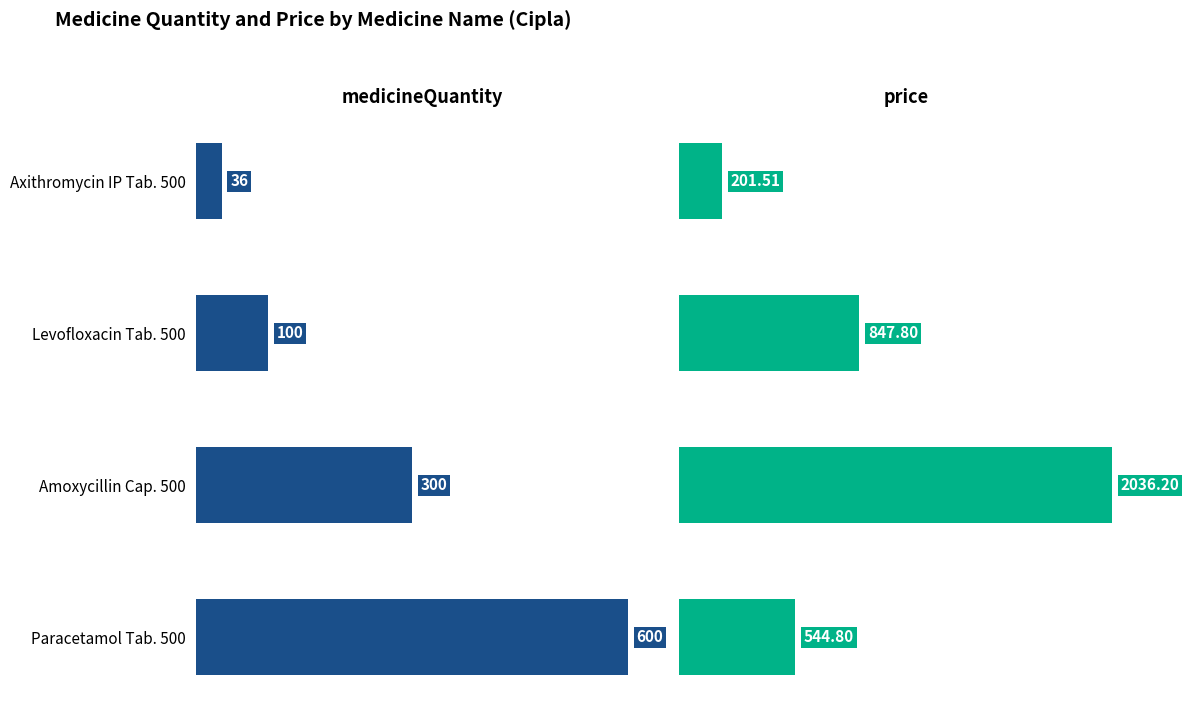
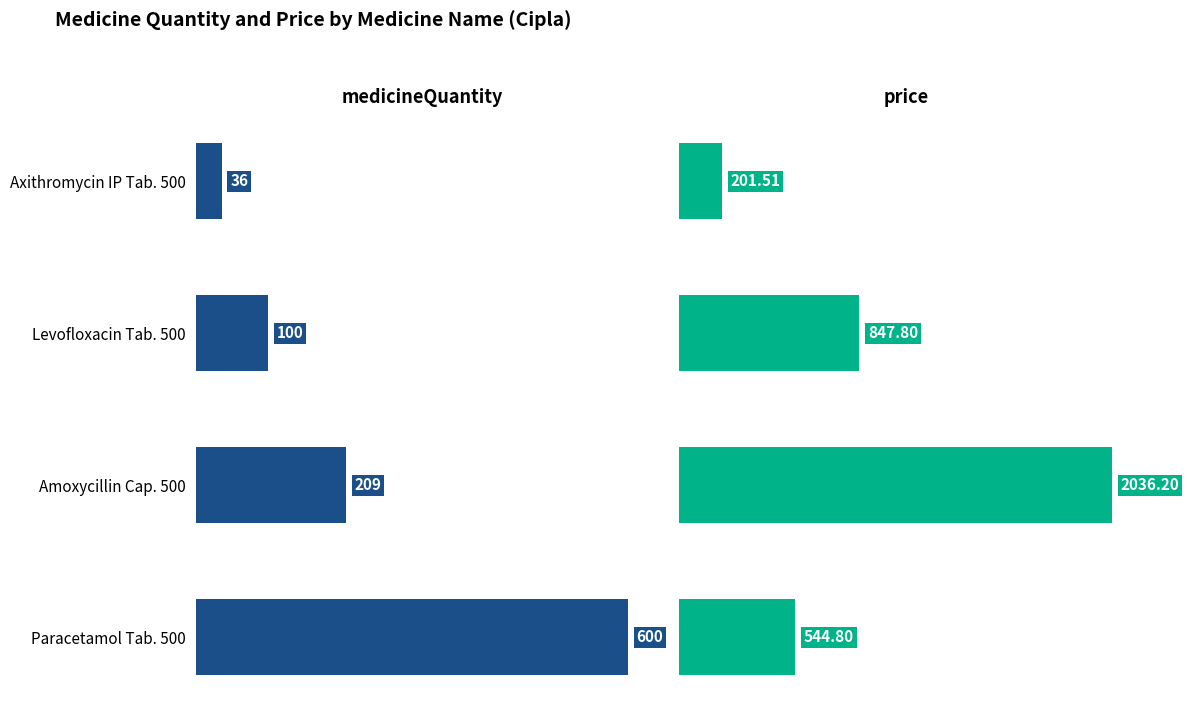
  {
    "medicineQuantity": {
-     "Amoxycillin Cap. 500": 300
+     "Amoxycillin Cap. 500": 209
    }
  }
